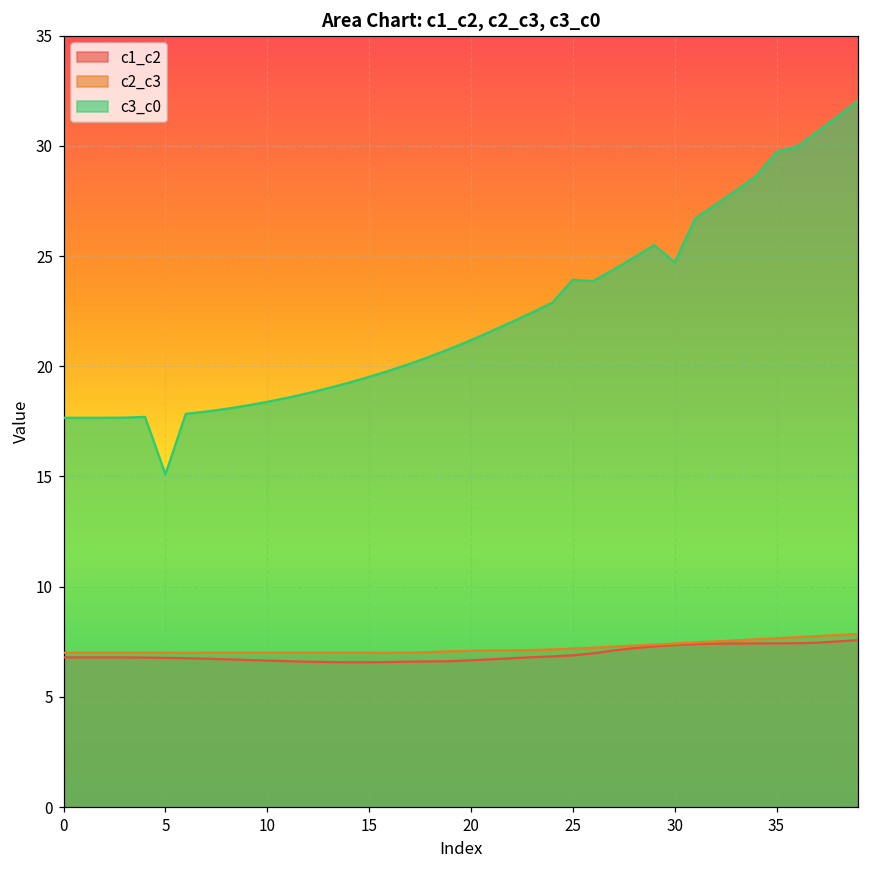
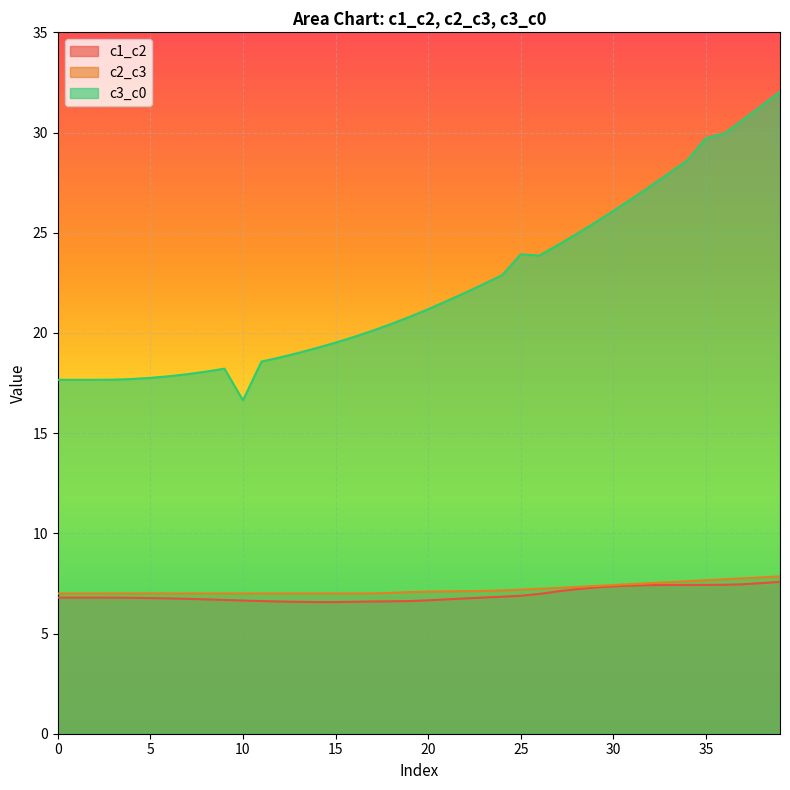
  {
    "c3_c0": {
      "0": 17.7,
-     "5": 15.1,
-     "10": 18.4,
+     "5": 17.8,
+     "10": 16.6,
      "15": 19.5,
      "20": 21.2,
      "25": 23.9,
-     "30": 24.7,
+     "30": 26.1,
      "35": 29.7
    }
  }
